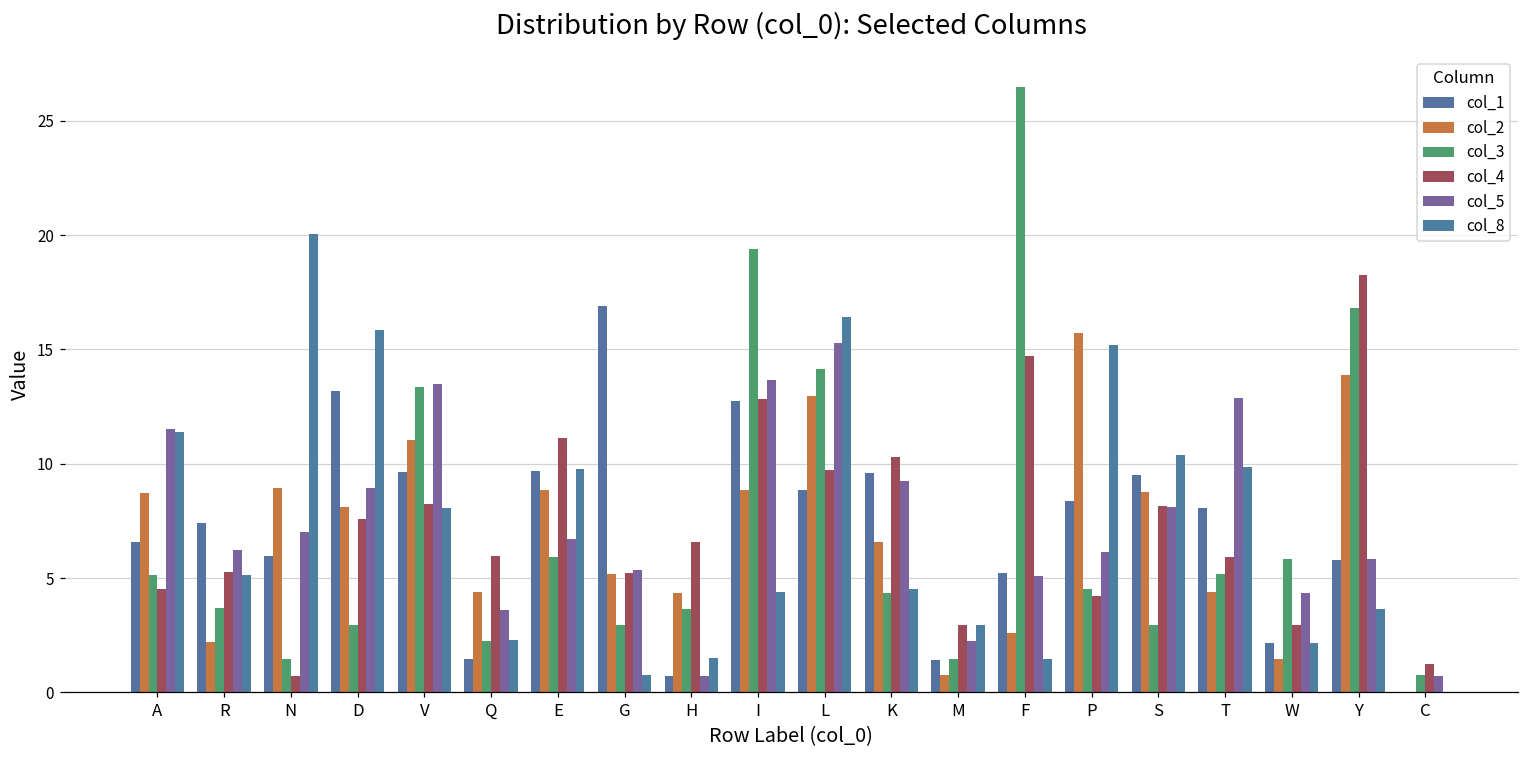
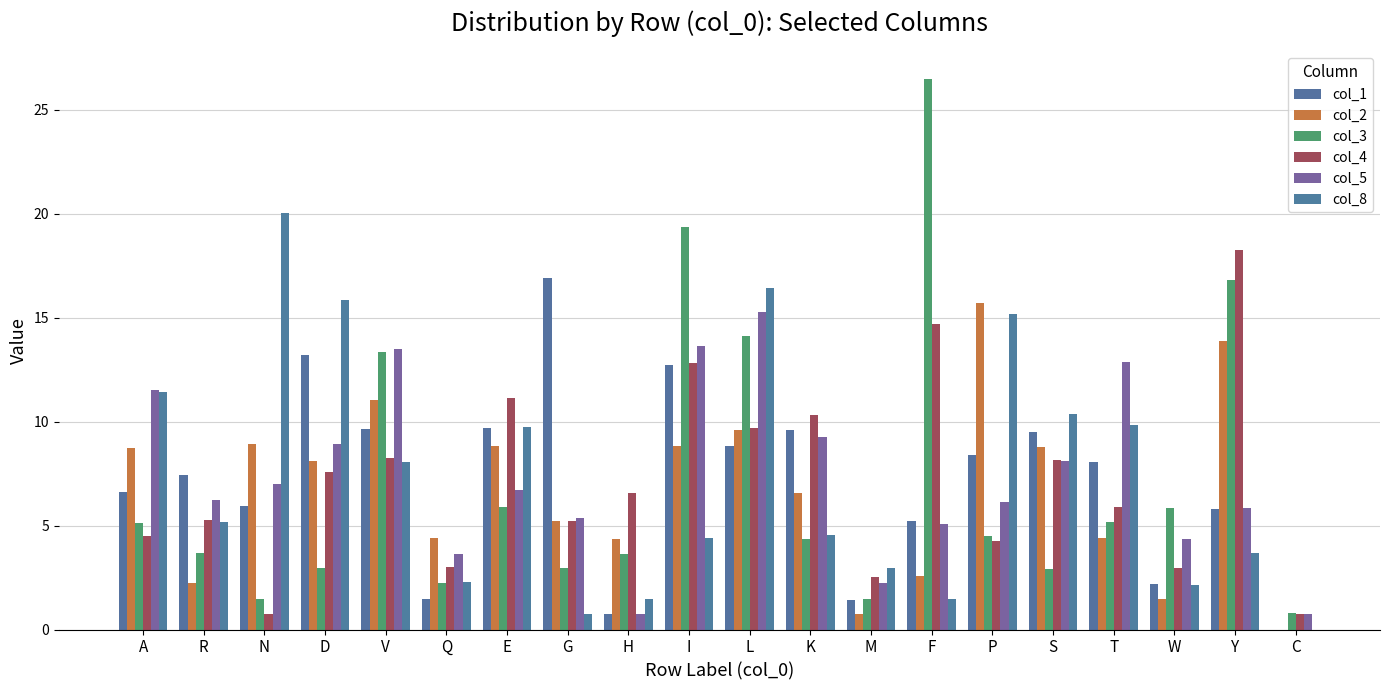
  {
    "col_2": {
      "A": 8.7,
      "R": 2.2,
      "N": 8.9,
      "D": 8.1,
      "V": 11.0,
      "Q": 4.4,
      "E": 8.8,
      "G": 5.2,
      "H": 4.3,
      "I": 8.8,
-     "L": 13.0,
+     "L": 9.6,
      "K": 6.6,
      "M": 0.7,
      "F": 2.6,
      "P": 15.7,
      "S": 8.8,
      "T": 4.4,
      "W": 1.4,
      "Y": 13.9,
      "C": 0.0
    },
    "col_4": {
      "A": 4.5,
      "R": 5.3,
      "N": 0.7,
      "D": 7.6,
      "V": 8.2,
-     "Q": 6.0,
+     "Q": 3.0,
      "E": 11.1,
      "G": 5.2,
      "H": 6.6,
      "I": 12.8,
      "L": 9.7,
      "K": 10.3,
-     "M": 3.0,
+     "M": 2.5,
      "F": 14.7,
      "P": 4.2,
      "S": 8.2,
      "T": 5.9,
      "W": 2.9,
      "Y": 18.3,
-     "C": 1.3
+     "C": 0.8
    }
  }
